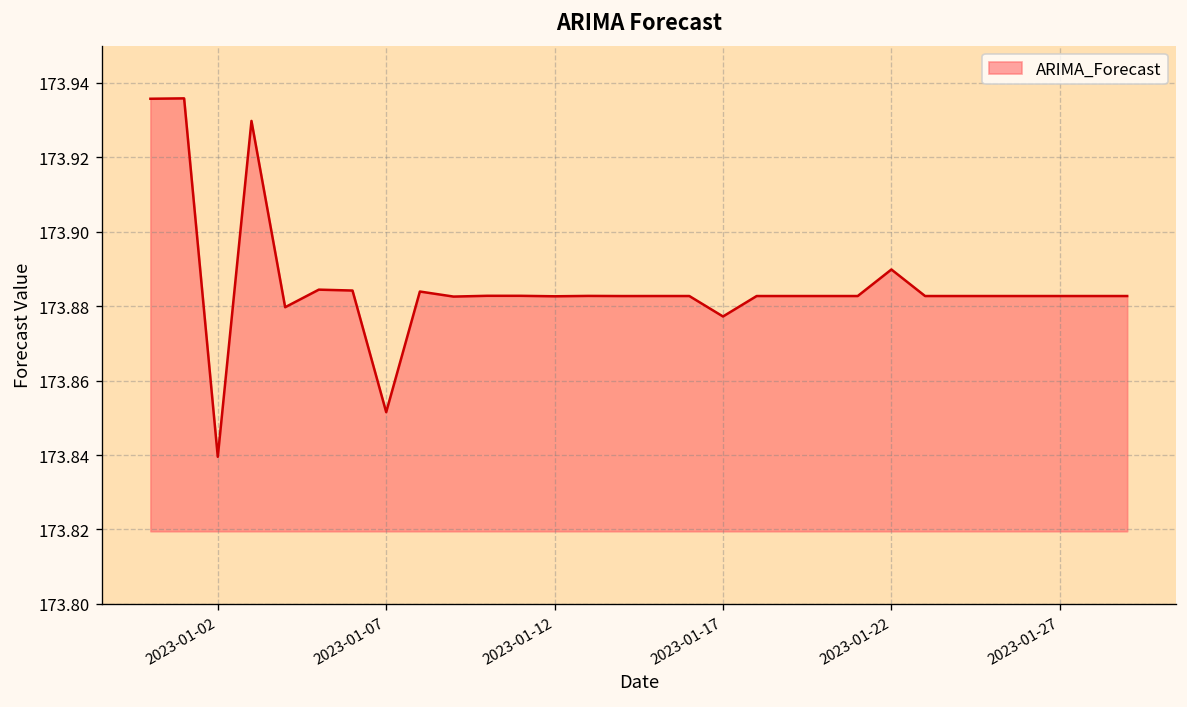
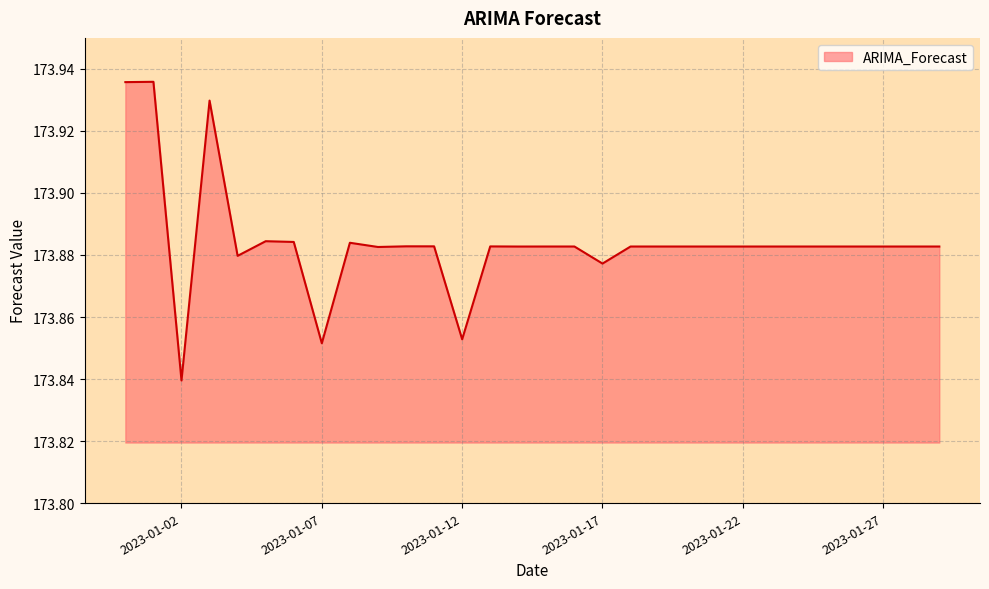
  {
    "2023-01-02": 173.840,
    "2023-01-07": 173.852,
-   "2023-01-12": 173.883,
+   "2023-01-12": 173.853,
    "2023-01-17": 173.877,
-   "2023-01-22": 173.890,
+   "2023-01-22": 173.883,
    "2023-01-27": 173.883
  }
